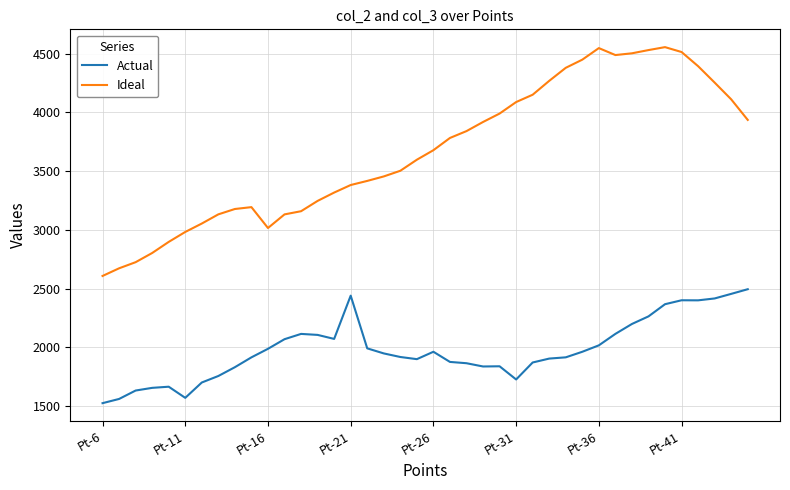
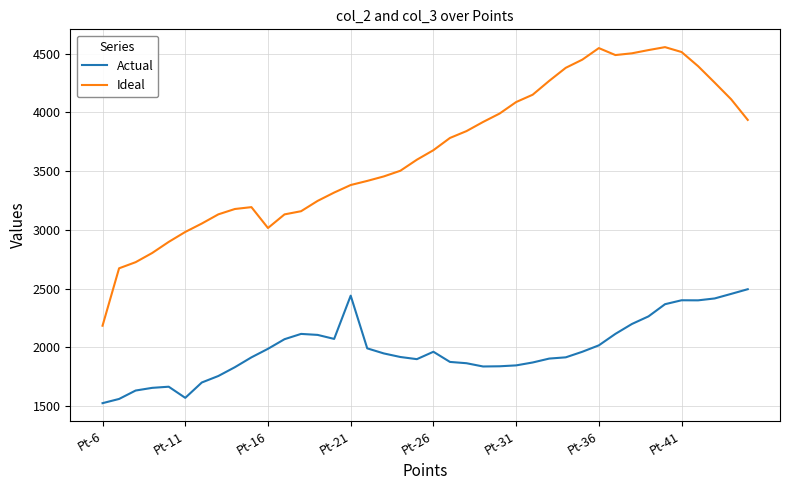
  {
    "Actual": {
      "Pt-6": 1530,
      "Pt-11": 1570,
      "Pt-16": 1990,
      "Pt-21": 2440,
      "Pt-26": 1960,
-     "Pt-31": 1730,
+     "Pt-31": 1850,
      "Pt-36": 2020,
      "Pt-41": 2400
    },
    "Ideal": {
-     "Pt-6": 2610,
+     "Pt-6": 2180,
      "Pt-11": 2980,
      "Pt-16": 3020,
      "Pt-21": 3380,
      "Pt-26": 3680,
      "Pt-31": 4090,
      "Pt-36": 4550,
      "Pt-41": 4510
    }
  }
